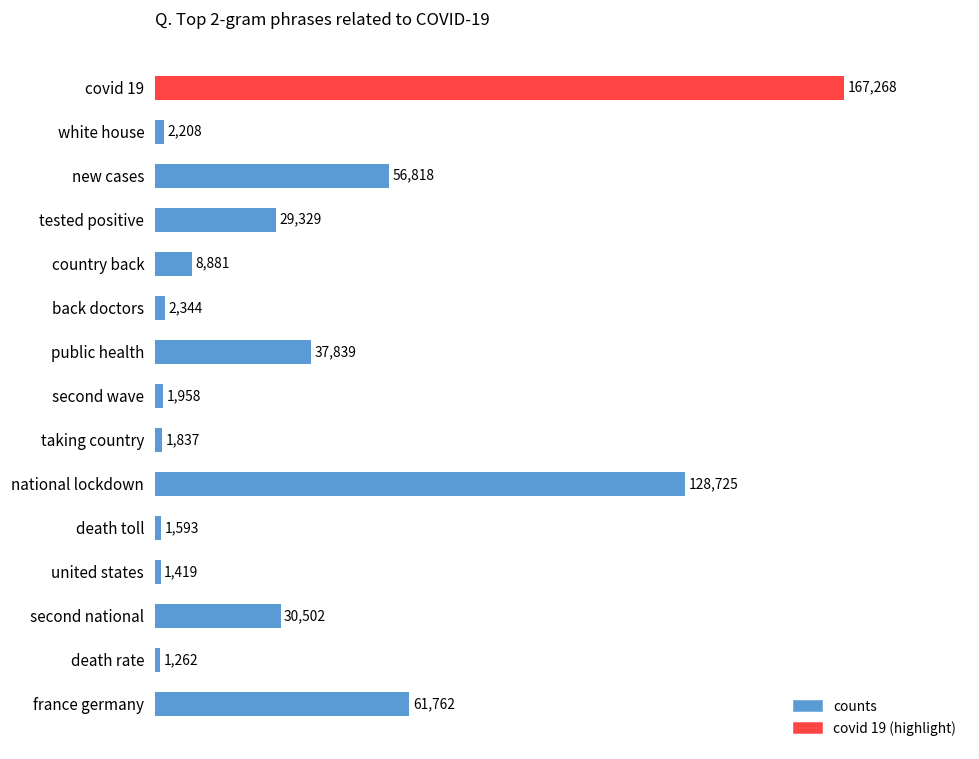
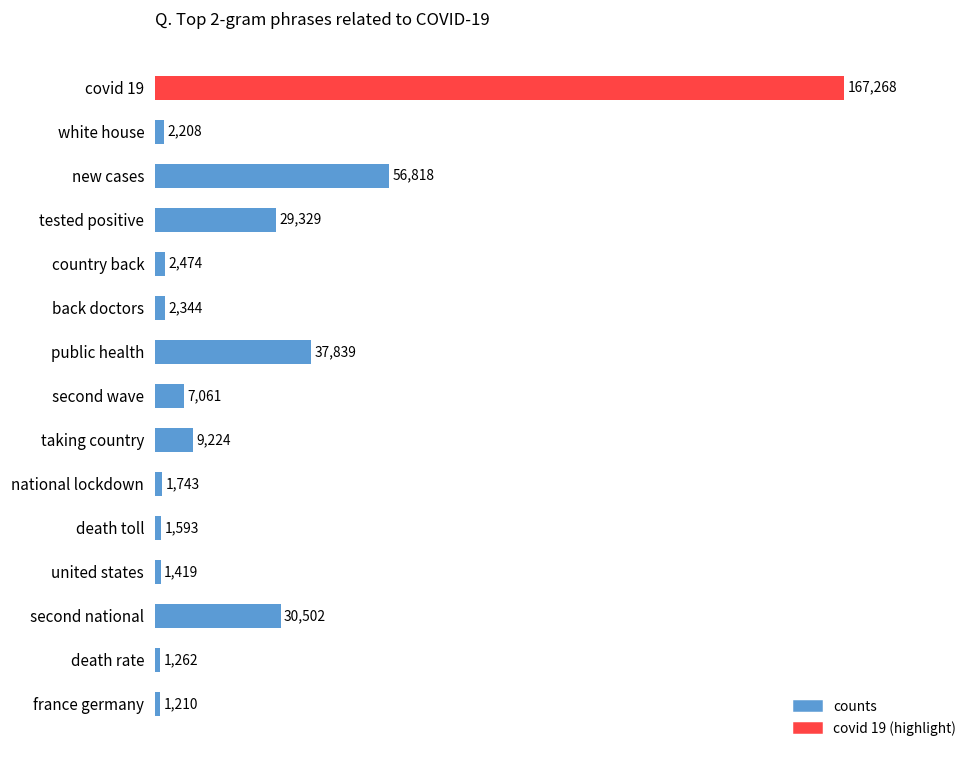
  {
    "covid 19": "167,268",
    "white house": "2,208",
    "new cases": "56,818",
    "tested positive": "29,329",
-   "country back": "8,881",
+   "country back": "2,474",
    "back doctors": "2,344",
    "public health": "37,839",
-   "second wave": "1,958",
-   "taking country": "1,837",
-   "national lockdown": "128,725",
+   "second wave": "7,061",
+   "taking country": "9,224",
+   "national lockdown": "1,743",
    "death toll": "1,593",
    "united states": "1,419",
    "second national": "30,502",
    "death rate": "1,262",
-   "france germany": "61,762"
+   "france germany": "1,210"
  }
